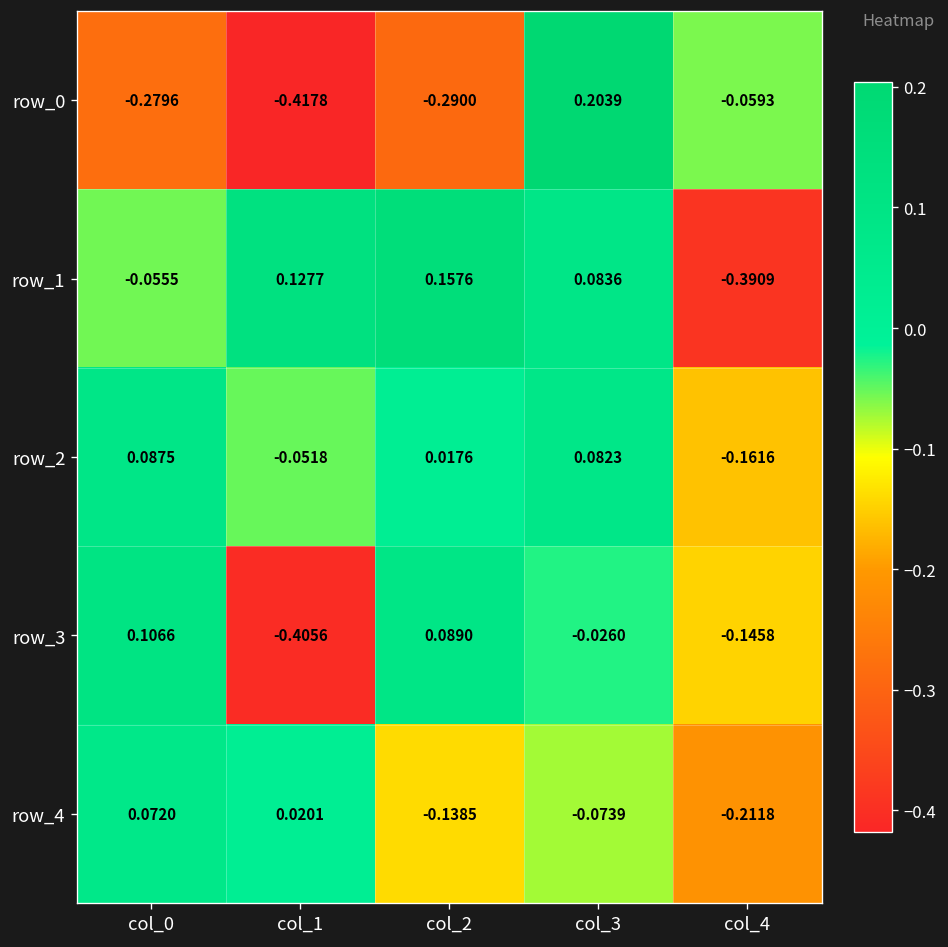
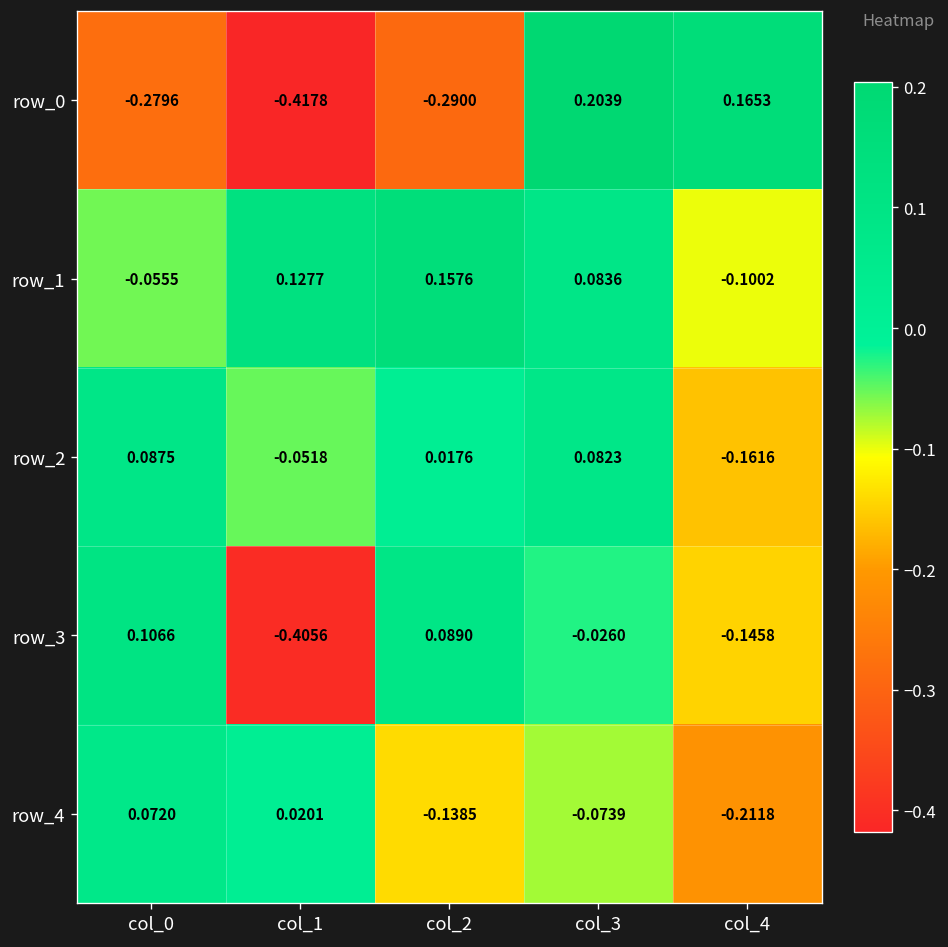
  {
    "row_0": {
      "col_0": -0.2796,
      "col_1": -0.4178,
      "col_2": -0.2900,
      "col_3": 0.2039,
-     "col_4": -0.0593
+     "col_4": 0.1653
    },
    "row_1": {
      "col_0": -0.0555,
      "col_1": 0.1277,
      "col_2": 0.1576,
      "col_3": 0.0836,
-     "col_4": -0.3909
+     "col_4": -0.1002
    },
    "row_2": {
      "col_0": 0.0875,
      "col_1": -0.0518,
      "col_2": 0.0176,
      "col_3": 0.0823,
      "col_4": -0.1616
    },
    "row_3": {
      "col_0": 0.1066,
      "col_1": -0.4056,
      "col_2": 0.0890,
      "col_3": -0.0260,
      "col_4": -0.1458
    },
    "row_4": {
      "col_0": 0.0720,
      "col_1": 0.0201,
      "col_2": -0.1385,
      "col_3": -0.0739,
      "col_4": -0.2118
    }
  }
